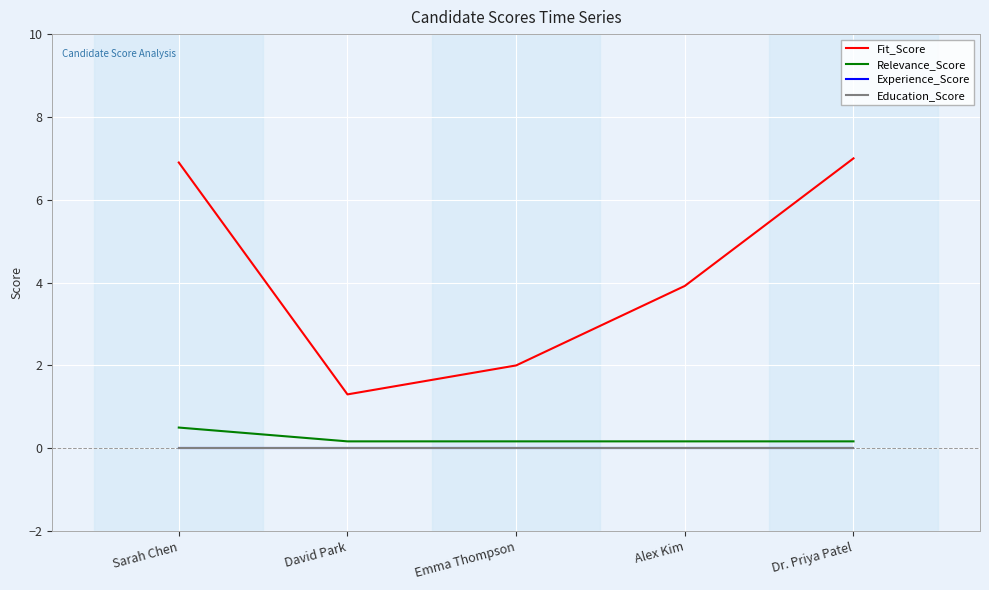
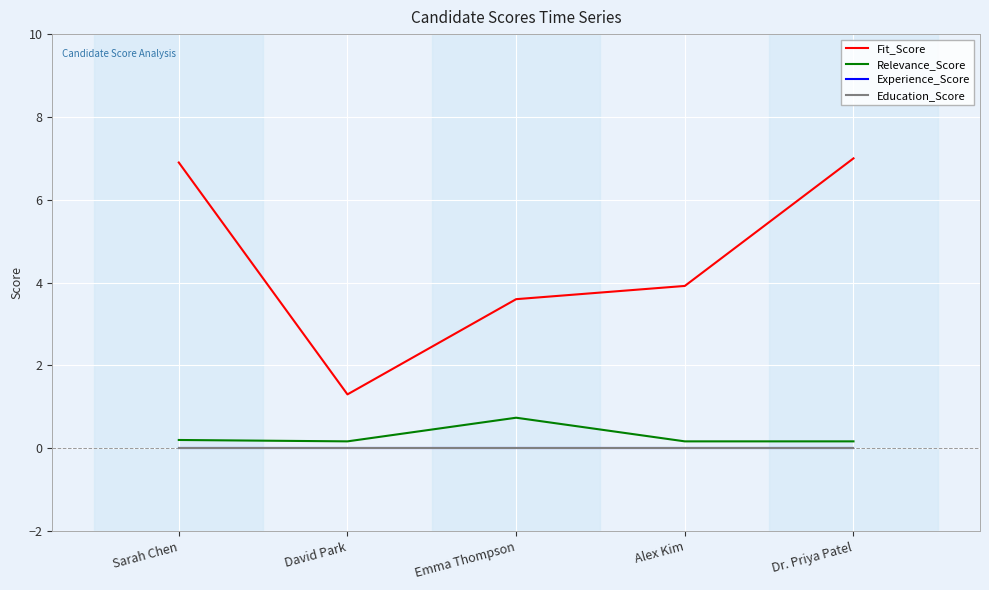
  {
    "Fit_Score": {
      "Sarah Chen": 6.9,
      "David Park": 1.3,
-     "Emma Thompson": 2.0,
+     "Emma Thompson": 3.6,
      "Alex Kim": 3.9,
      "Dr. Priya Patel": 7.0
    },
    "Relevance_Score": {
-     "Sarah Chen": 0.5,
+     "Sarah Chen": 0.2,
      "David Park": 0.2,
-     "Emma Thompson": 0.2,
+     "Emma Thompson": 0.7,
      "Alex Kim": 0.2,
      "Dr. Priya Patel": 0.2
    },
    "Education_Score": {
      "Sarah Chen": 0.0,
      "David Park": 0.0,
      "Emma Thompson": 0.0,
      "Alex Kim": 0.0,
      "Dr. Priya Patel": 0.0
    }
  }
